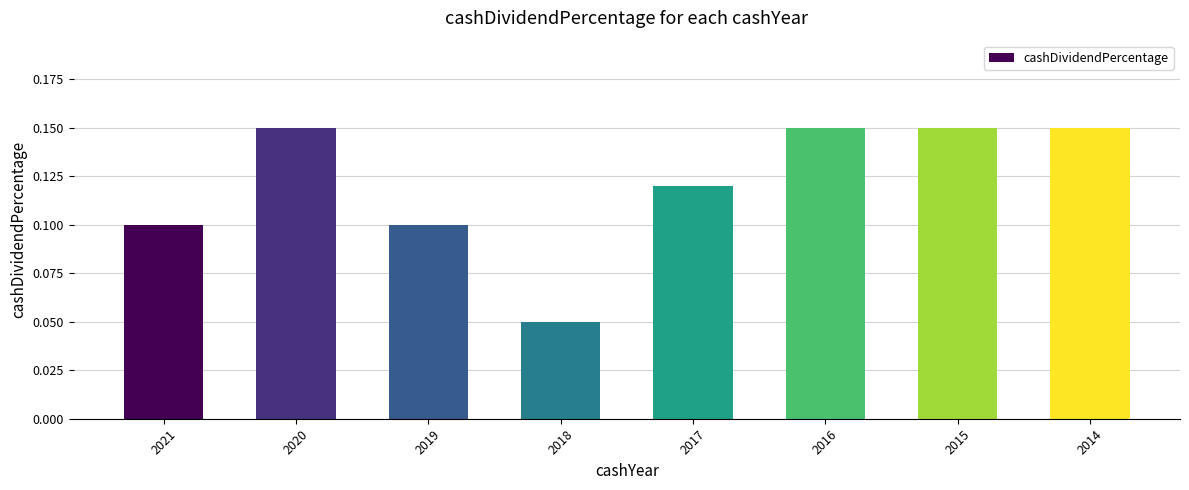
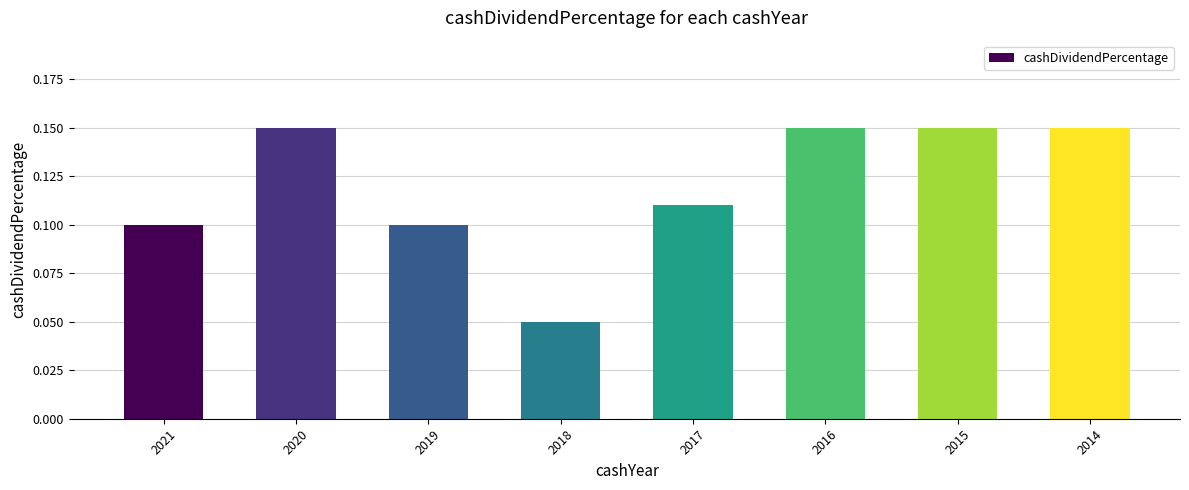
  {
    "2021": 0.10,
    "2020": 0.15,
    "2019": 0.10,
    "2018": 0.05,
-   "2017": 0.12,
+   "2017": 0.11,
    "2016": 0.15,
    "2015": 0.15,
    "2014": 0.15
  }
